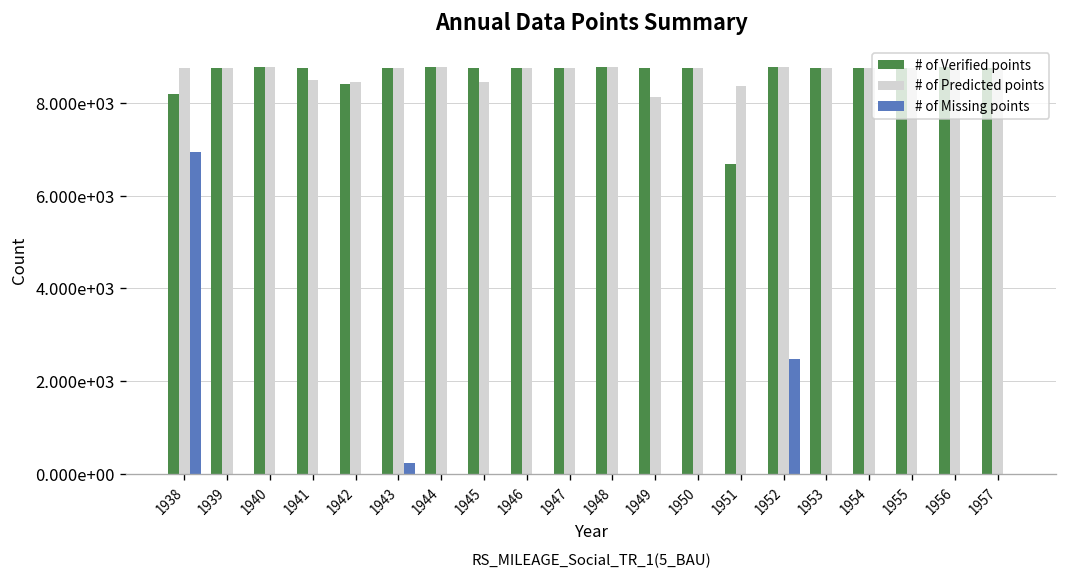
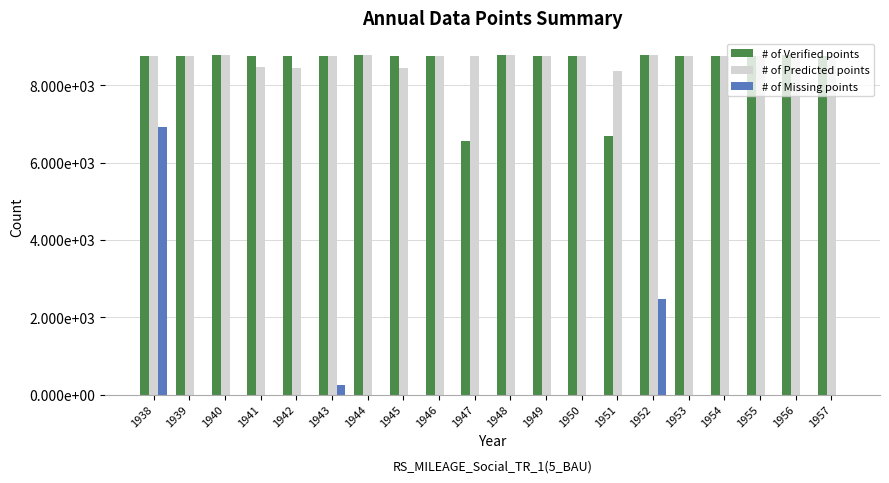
  {
    "# of Verified points": {
-     "1938": 8200,
+     "1938": 8800,
      "1939": 8800,
      "1940": 8800,
      "1941": 8800,
-     "1942": 8400,
+     "1942": 8800,
      "1943": 8800,
      "1944": 8800,
      "1945": 8800,
      "1946": 8800,
-     "1947": 8800,
+     "1947": 6600,
      "1948": 8800,
      "1949": 8800,
      "1950": 8800,
      "1951": 6700,
      "1952": 8800,
      "1953": 8800,
      "1954": 8800
    },
    "# of Predicted points": {
      "1938": 8800,
      "1939": 8800,
      "1940": 8800,
      "1941": 8500,
      "1942": 8500,
      "1943": 8800,
      "1944": 8800,
      "1945": 8400,
      "1946": 8800,
      "1947": 8800,
      "1948": 8800,
-     "1949": 8100,
+     "1949": 8800,
      "1950": 8800,
      "1951": 8400,
      "1952": 8800,
      "1953": 8800,
      "1954": 8800
    },
    "# of Missing points": {
      "1938": 6900,
      "1939": 0,
      "1940": 0,
      "1941": 0,
      "1942": 0,
      "1943": 200,
      "1944": 0,
      "1945": 0,
      "1946": 0,
      "1947": 0,
      "1948": 0,
      "1949": 0,
      "1950": 0,
      "1951": 0,
      "1952": 2500,
      "1953": 0,
      "1954": 0,
      "1955": 0,
      "1956": 0,
      "1957": 0
    }
  }
